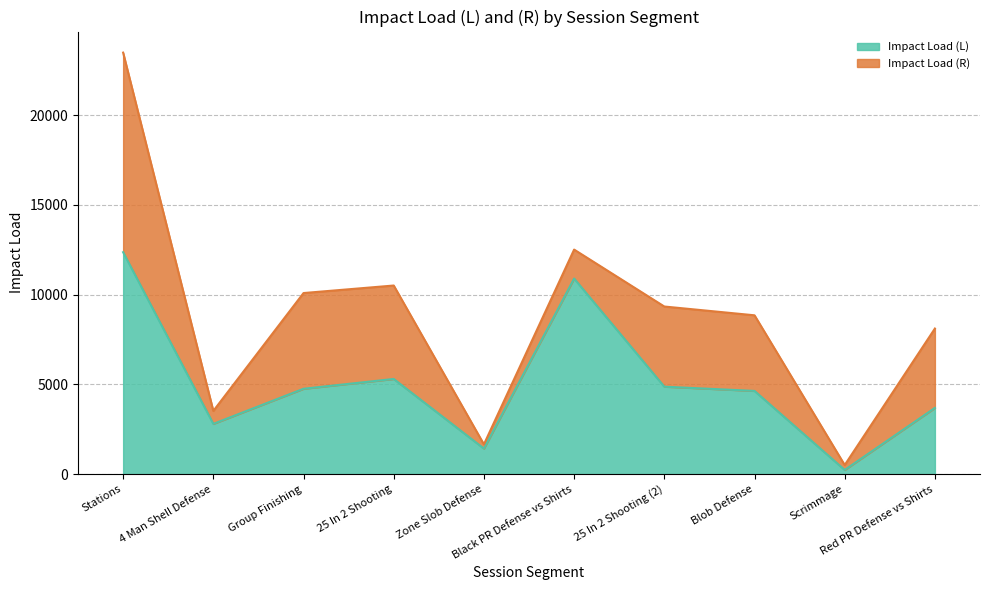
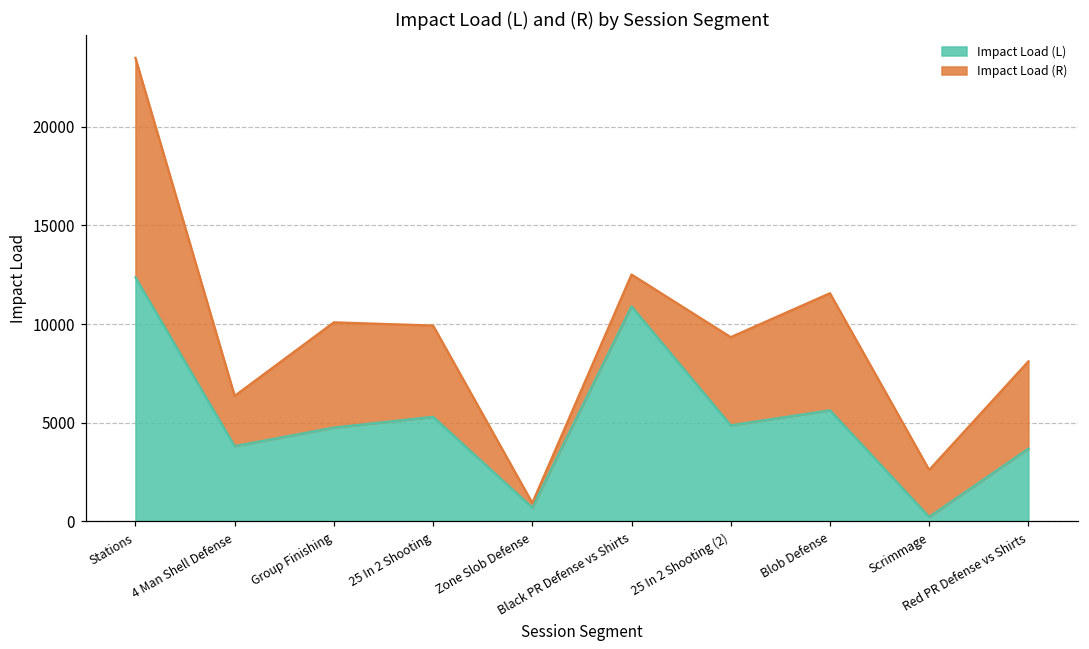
  {
    "Impact Load (L)": {
      "Stations": 12400,
-     "4 Man Shell Defense": 2800,
+     "4 Man Shell Defense": 3800,
      "Group Finishing": 4800,
      "25 In 2 Shooting": 5300,
-     "Zone Slob Defense": 1400,
+     "Zone Slob Defense": 700,
      "Black PR Defense vs Shirts": 10900,
      "25 In 2 Shooting (2)": 4900,
-     "Blob Defense": 4600,
+     "Blob Defense": 5600,
      "Scrimmage": 200,
      "Red PR Defense vs Shirts": 3700
    },
    "Impact Load (R)": {
      "Stations": 11100,
-     "4 Man Shell Defense": 700,
+     "4 Man Shell Defense": 2500,
      "Group Finishing": 5300,
-     "25 In 2 Shooting": 5200,
+     "25 In 2 Shooting": 4600,
      "Zone Slob Defense": 200,
      "Black PR Defense vs Shirts": 1600,
      "25 In 2 Shooting (2)": 4500,
-     "Blob Defense": 4200,
-     "Scrimmage": 300,
+     "Blob Defense": 5900,
+     "Scrimmage": 2400,
      "Red PR Defense vs Shirts": 4400
    }
  }
